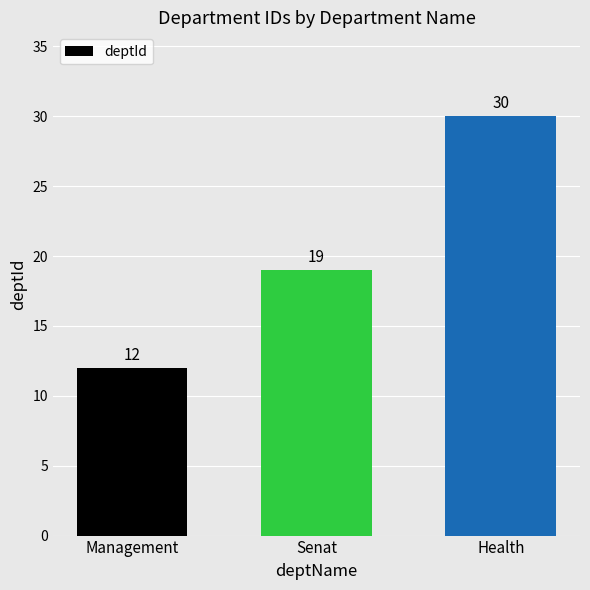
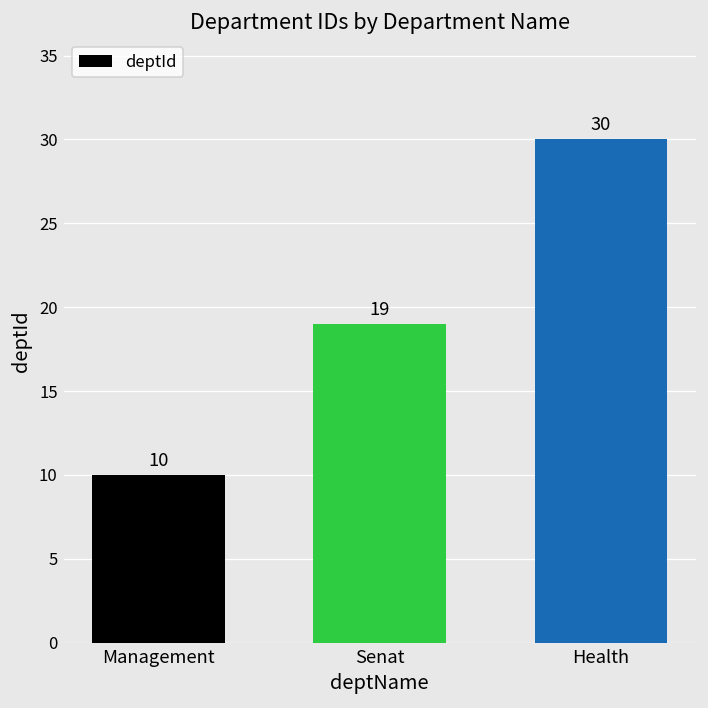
  {
-   "Management": 12,
+   "Management": 10,
    "Senat": 19,
    "Health": 30
  }
